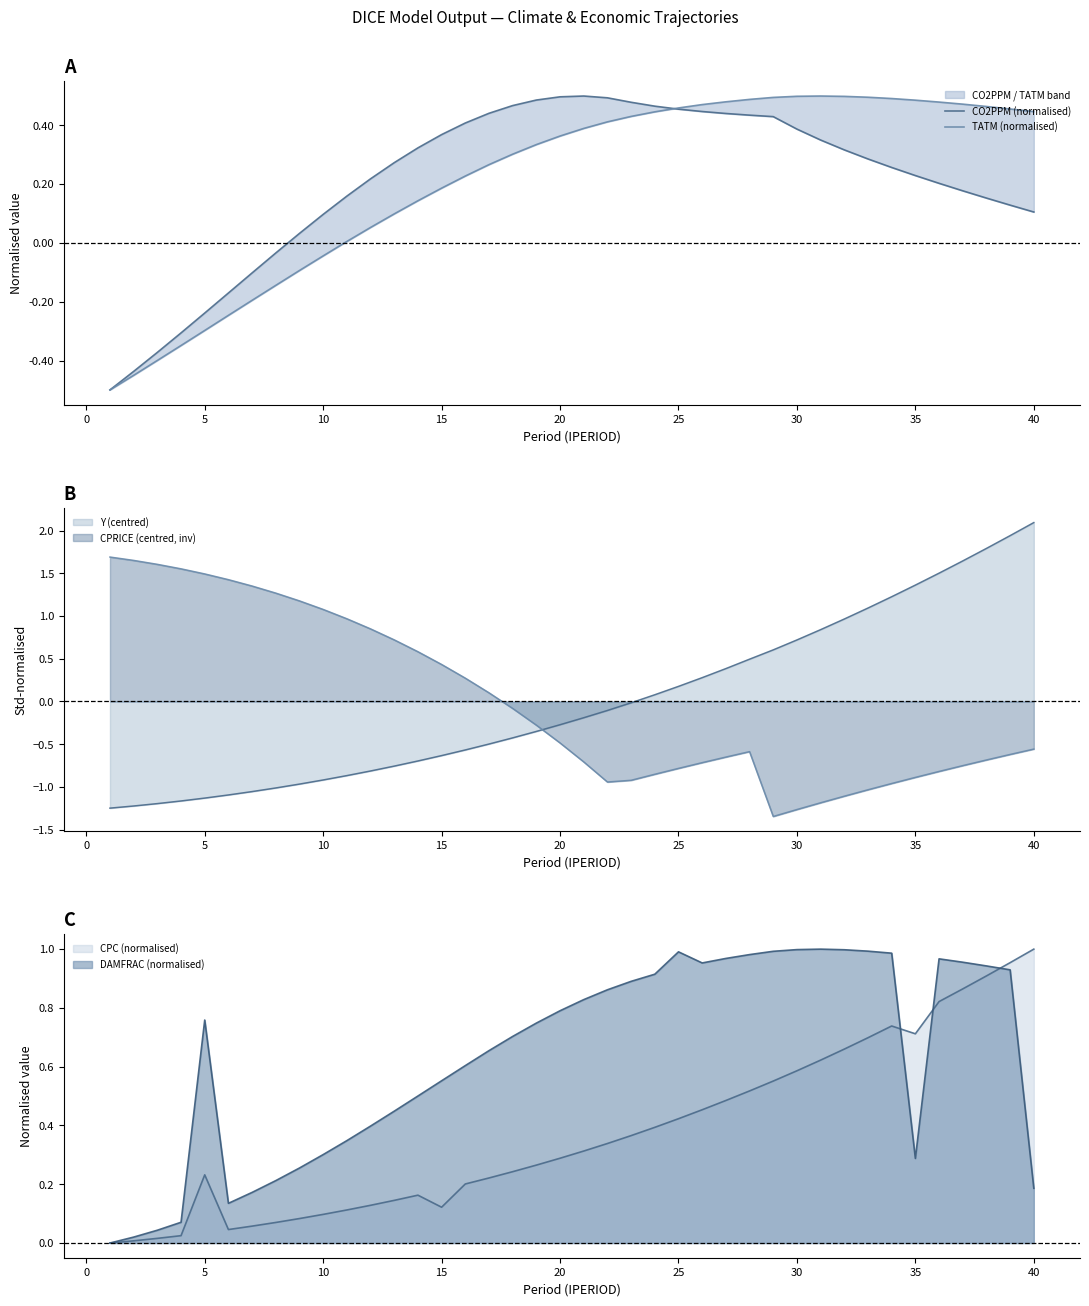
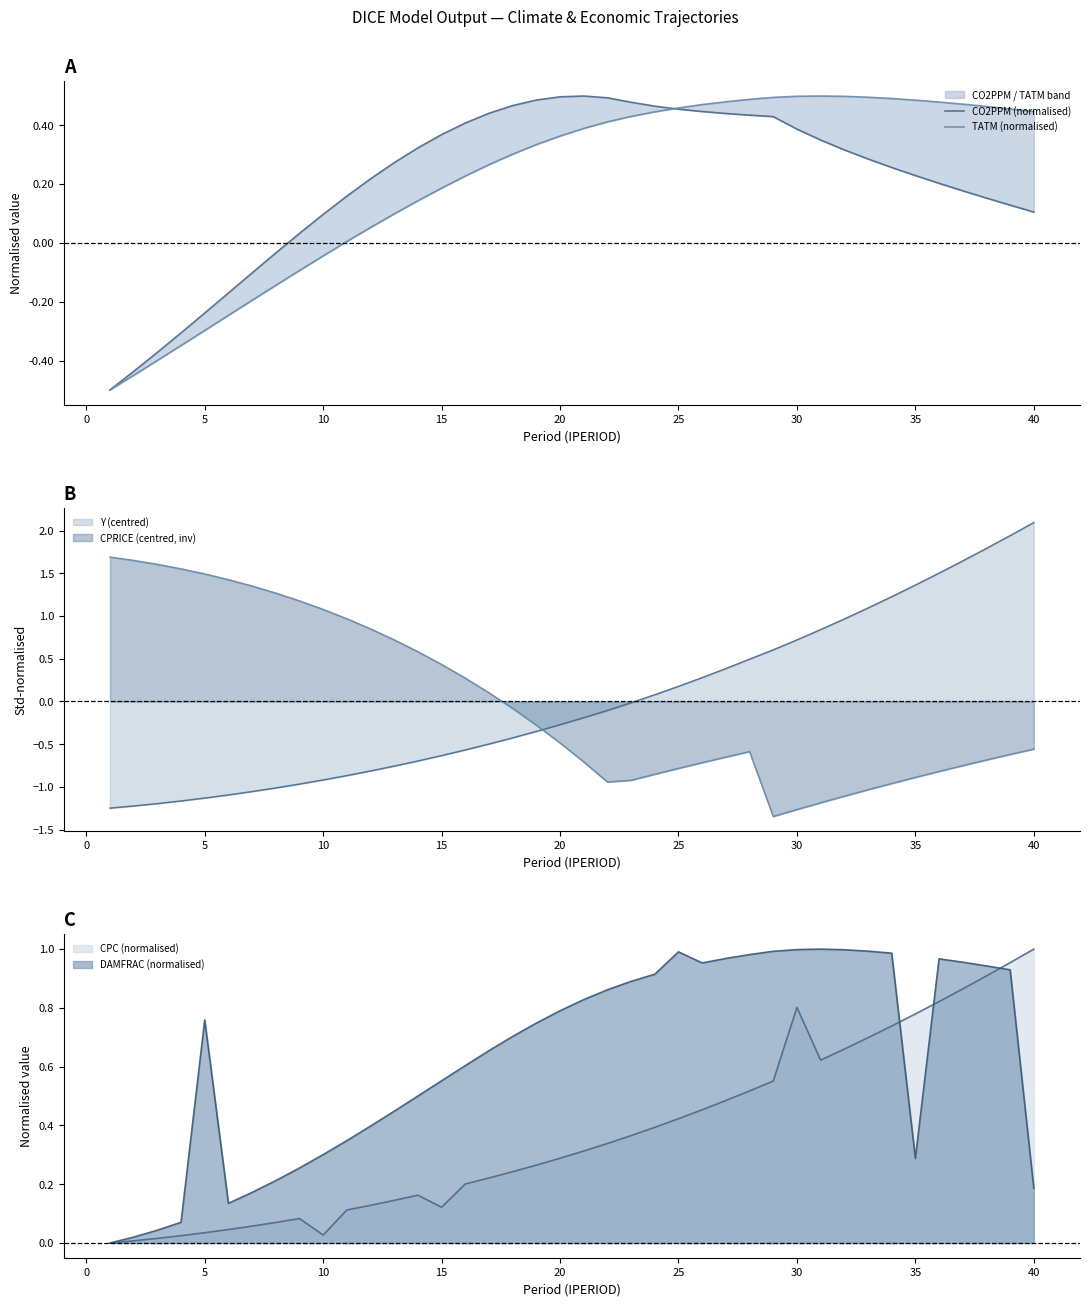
  {
    "C": {
      "CPC (normalised)": {
-       "5": 0.23,
-       "10": 0.10,
+       "5": 0.04,
+       "10": 0.03,
        "15": 0.12,
        "20": 0.29,
        "25": 0.42,
-       "30": 0.59,
-       "35": 0.71,
+       "30": 0.80,
+       "35": 0.78,
        "40": 1.00
      },
      "DAMFRAC (normalised)": {
        "5": 0.76,
        "10": 0.30,
        "15": 0.55,
        "20": 0.79,
        "25": 0.99,
        "30": 1.00,
        "35": 0.29,
        "40": 0.19
      }
    }
  }
